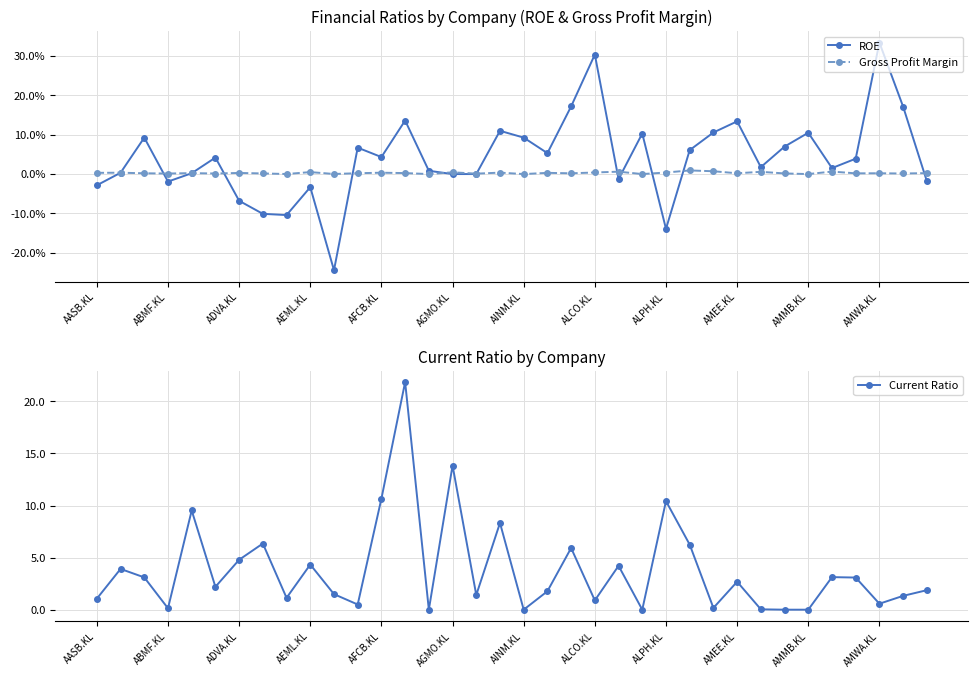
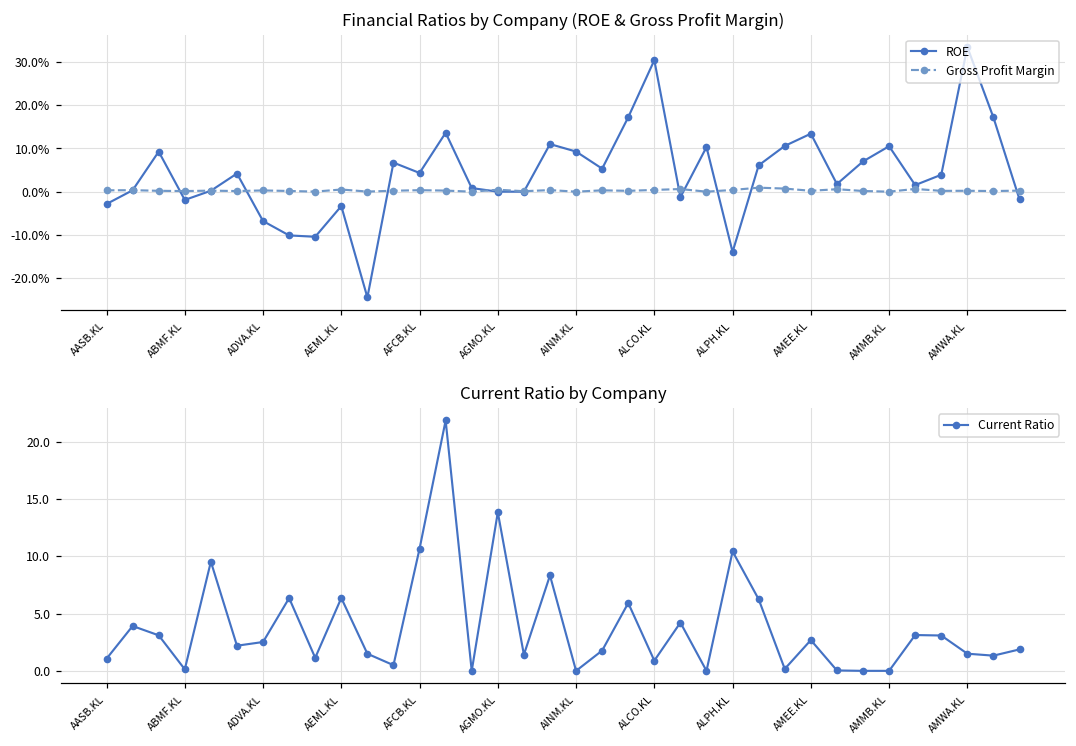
  {
    "Current Ratio by Company": {
      "AASB.KL": 1.1,
      "ABMF.KL": 0.1,
-     "ADVA.KL": 4.8,
-     "AEML.KL": 4.3,
+     "ADVA.KL": 2.5,
+     "AEML.KL": 6.4,
      "AFCB.KL": 10.7,
      "AGMO.KL": 13.8,
      "AINM.KL": 0.0,
      "ALCO.KL": 0.9,
      "ALPH.KL": 10.4,
      "AMEE.KL": 2.7,
      "AMMB.KL": 0.0,
-     "AMWA.KL": 0.6
+     "AMWA.KL": 1.5
    }
  }
